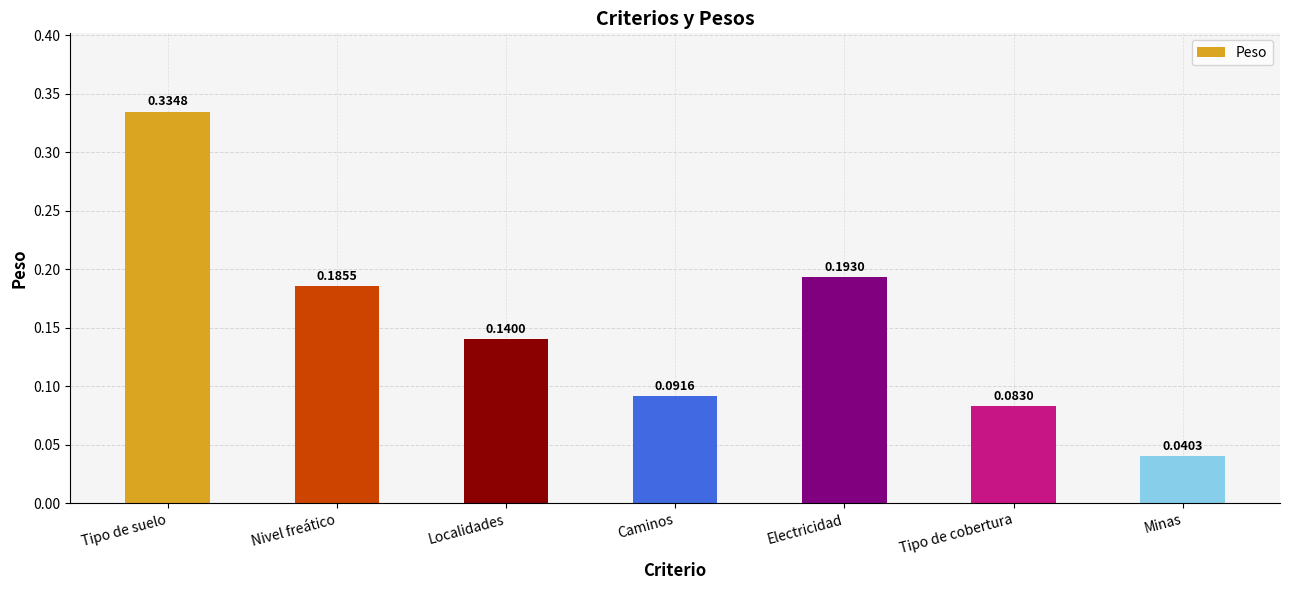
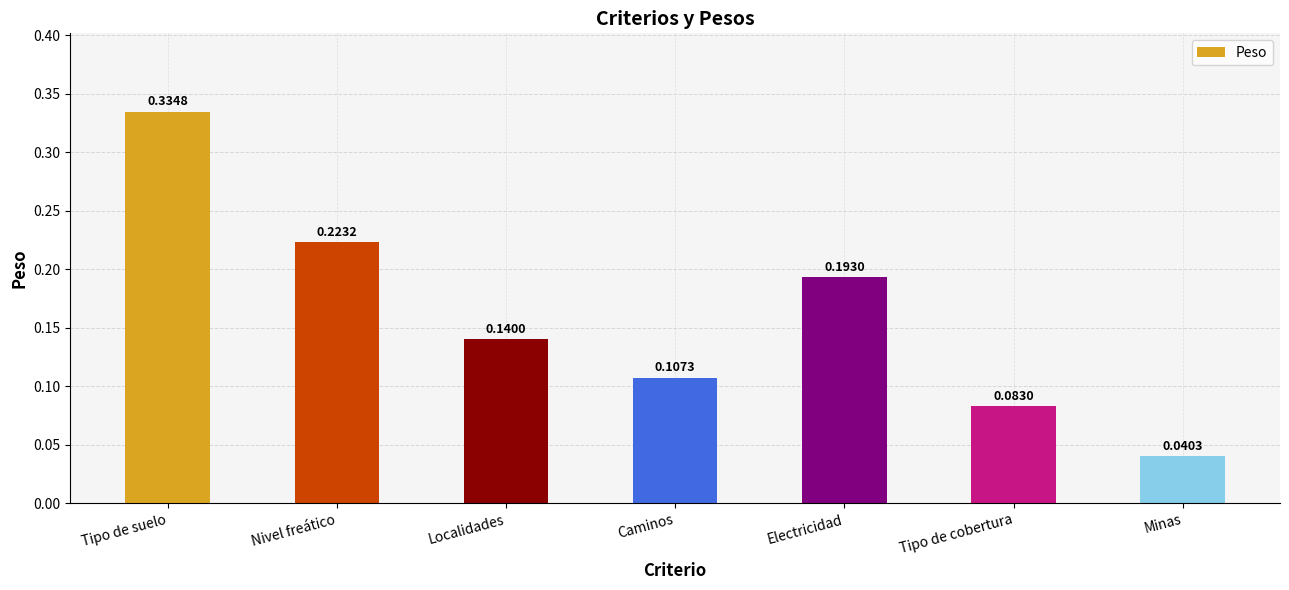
  {
    "Tipo de suelo": 0.3348,
-   "Nivel freático": 0.1855,
+   "Nivel freático": 0.2232,
    "Localidades": 0.1400,
-   "Caminos": 0.0916,
+   "Caminos": 0.1073,
    "Electricidad": 0.1930,
    "Tipo de cobertura": 0.0830,
    "Minas": 0.0403
  }
